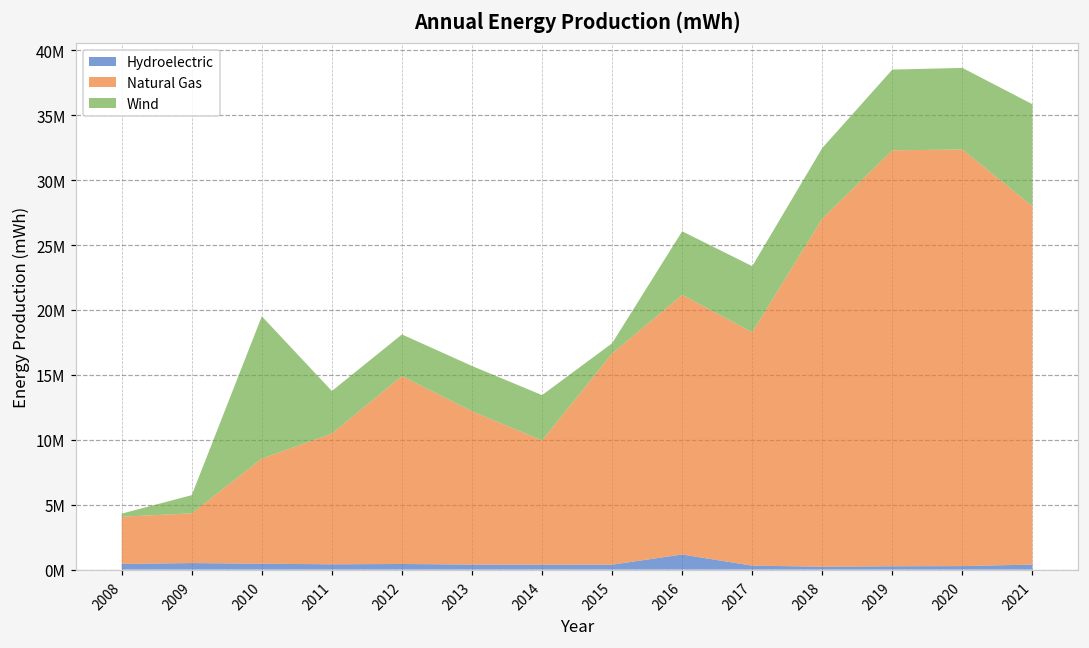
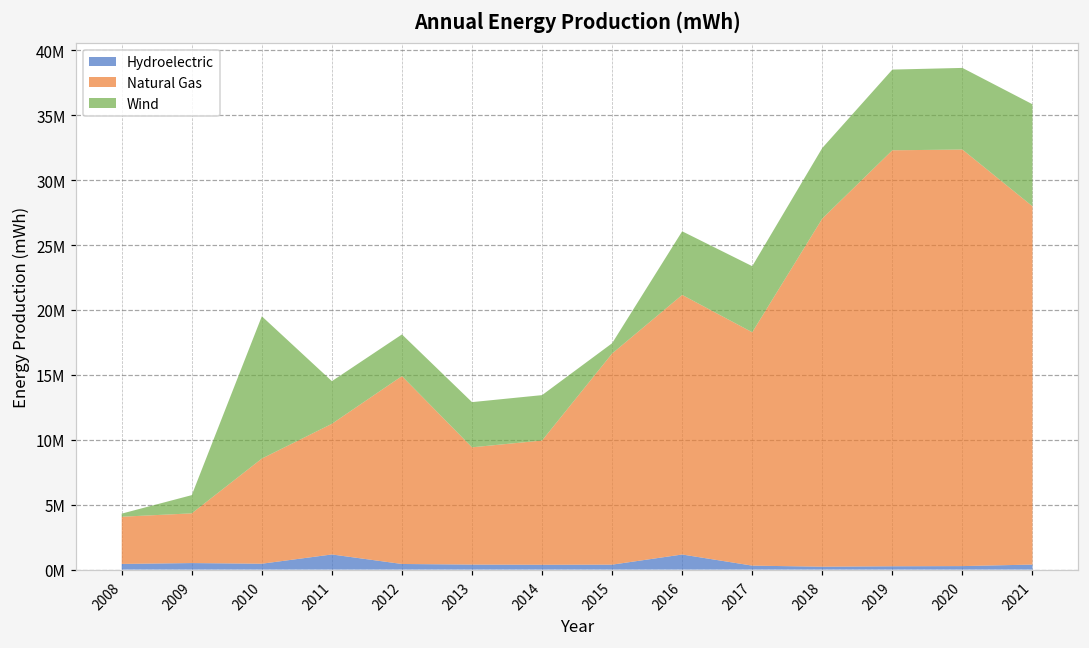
  {
    "Hydroelectric": {
      "2008": 400000,
      "2009": 500000,
      "2010": 500000,
-     "2011": 400000,
+     "2011": 1200000,
      "2012": 400000,
      "2013": 400000,
      "2014": 400000,
      "2015": 400000,
      "2016": 1200000,
      "2017": 300000,
      "2018": 200000,
      "2019": 300000,
      "2020": 300000,
      "2021": 400000
    },
    "Natural Gas": {
      "2008": 3600000,
      "2009": 3800000,
      "2010": 8100000,
      "2011": 10100000,
      "2012": 14500000,
-     "2013": 11800000,
+     "2013": 9000000,
      "2014": 9600000,
      "2015": 16300000,
      "2016": 20000000,
      "2017": 18000000,
      "2018": 26800000,
      "2019": 32000000,
      "2020": 32100000,
      "2021": 27600000
    },
    "Wind": {
      "2008": 200000,
      "2009": 1400000,
      "2010": 11000000,
      "2011": 3300000,
      "2012": 3200000,
      "2013": 3500000,
      "2014": 3500000,
      "2015": 800000,
      "2016": 4900000,
      "2017": 5100000,
      "2018": 5400000,
      "2019": 6200000,
      "2020": 6300000,
      "2021": 7900000
    }
  }
